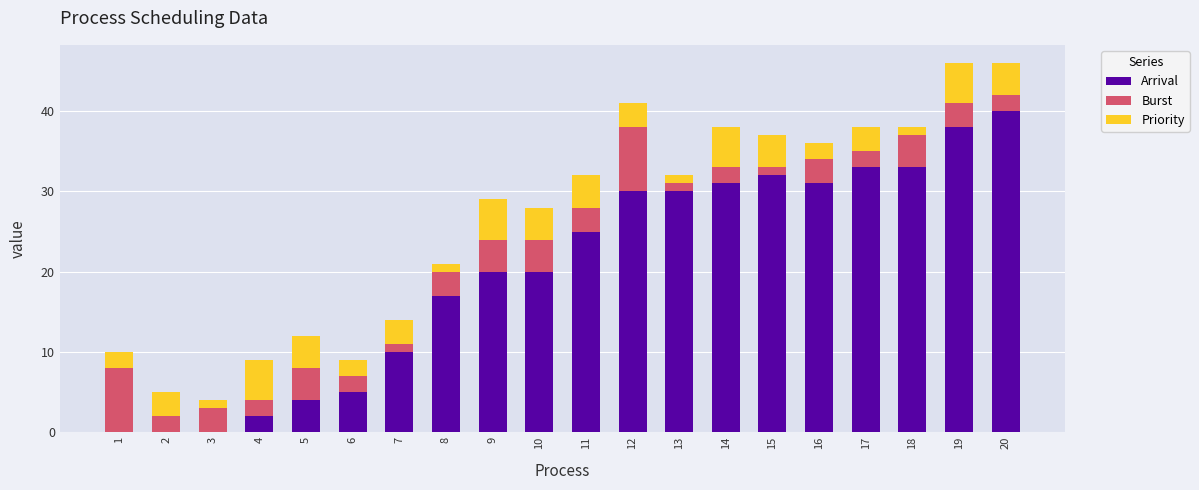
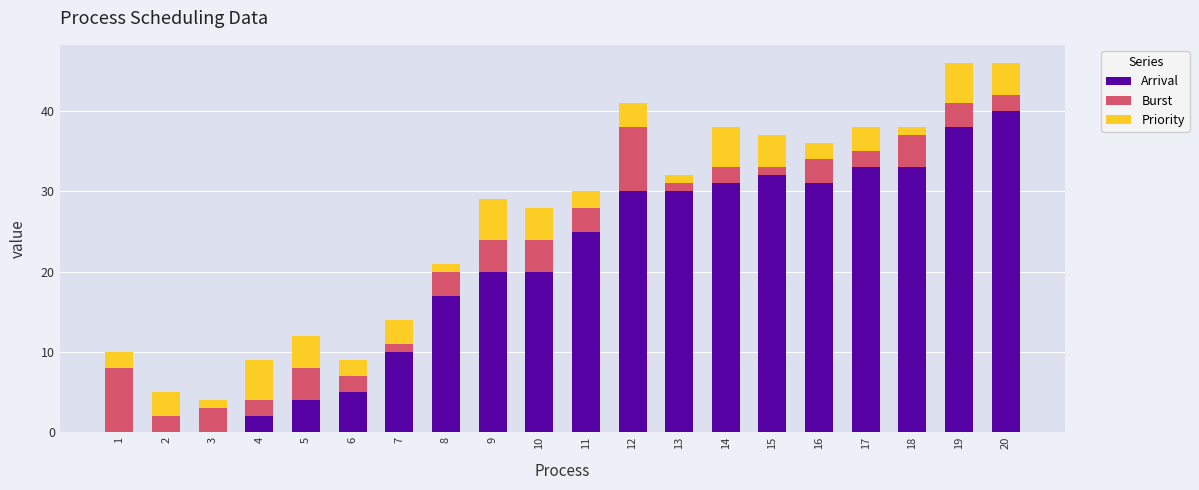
  {
    "Arrival": {
      "1": 0,
      "2": 0,
      "3": 0,
      "4": 2,
      "5": 4,
      "6": 5,
      "7": 10,
      "8": 17,
      "9": 20,
      "10": 20,
      "11": 25,
      "12": 30,
      "13": 30,
      "14": 31,
      "15": 32,
      "16": 31,
      "17": 33,
      "18": 33,
      "19": 38,
      "20": 40
    },
    "Burst": {
      "1": 8,
      "2": 2,
      "3": 3,
      "4": 2,
      "5": 4,
      "6": 2,
      "7": 1,
      "8": 3,
      "9": 4,
      "10": 4,
      "11": 3,
      "12": 8,
      "13": 1,
      "14": 2,
      "15": 1,
      "16": 3,
      "17": 2,
      "18": 4,
      "19": 3,
      "20": 2
    },
    "Priority": {
      "1": 2,
      "2": 3,
      "3": 1,
      "4": 5,
      "5": 4,
      "6": 2,
      "7": 3,
      "8": 1,
      "9": 5,
      "10": 4,
-     "11": 4,
+     "11": 2,
      "12": 3,
      "13": 1,
      "14": 5,
      "15": 4,
      "16": 2,
      "17": 3,
      "18": 1,
      "19": 5,
      "20": 4
    }
  }
